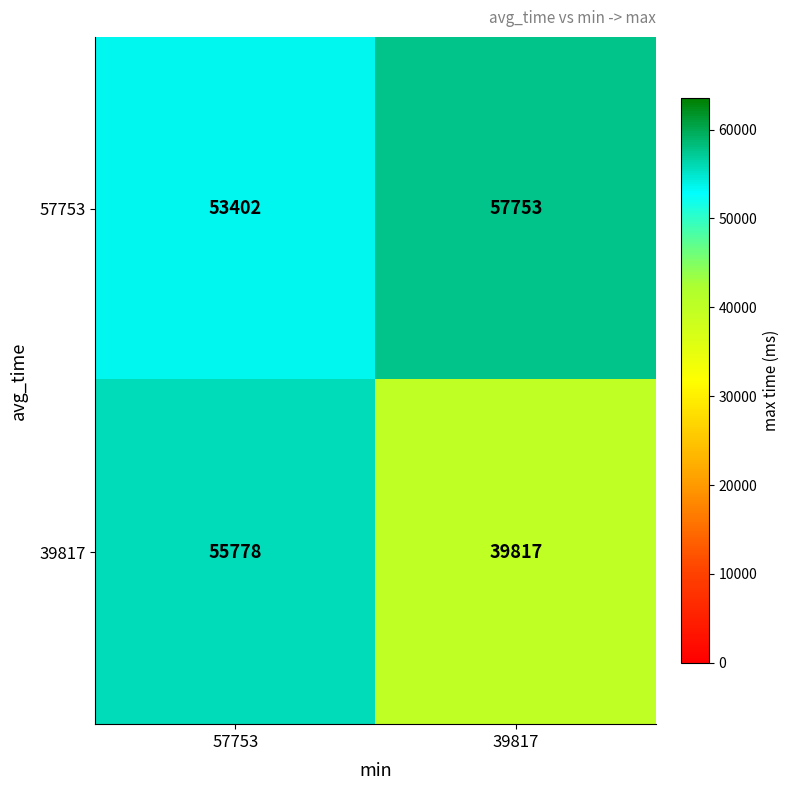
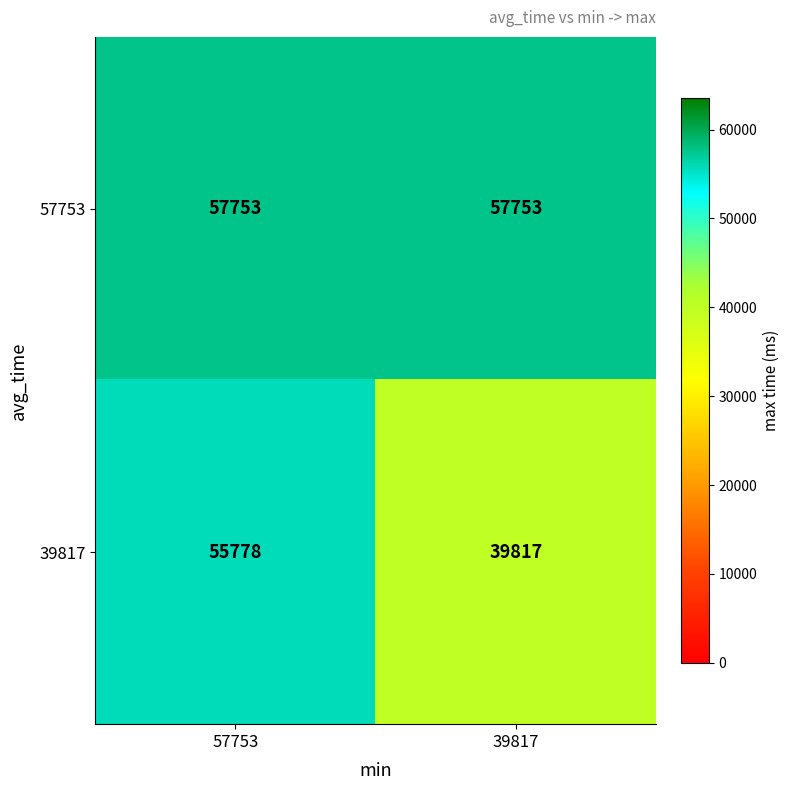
  {
    "57753": {
-     "57753": 53402,
+     "57753": 57753,
      "39817": 57753
    },
    "39817": {
      "57753": 55778,
      "39817": 39817
    }
  }
